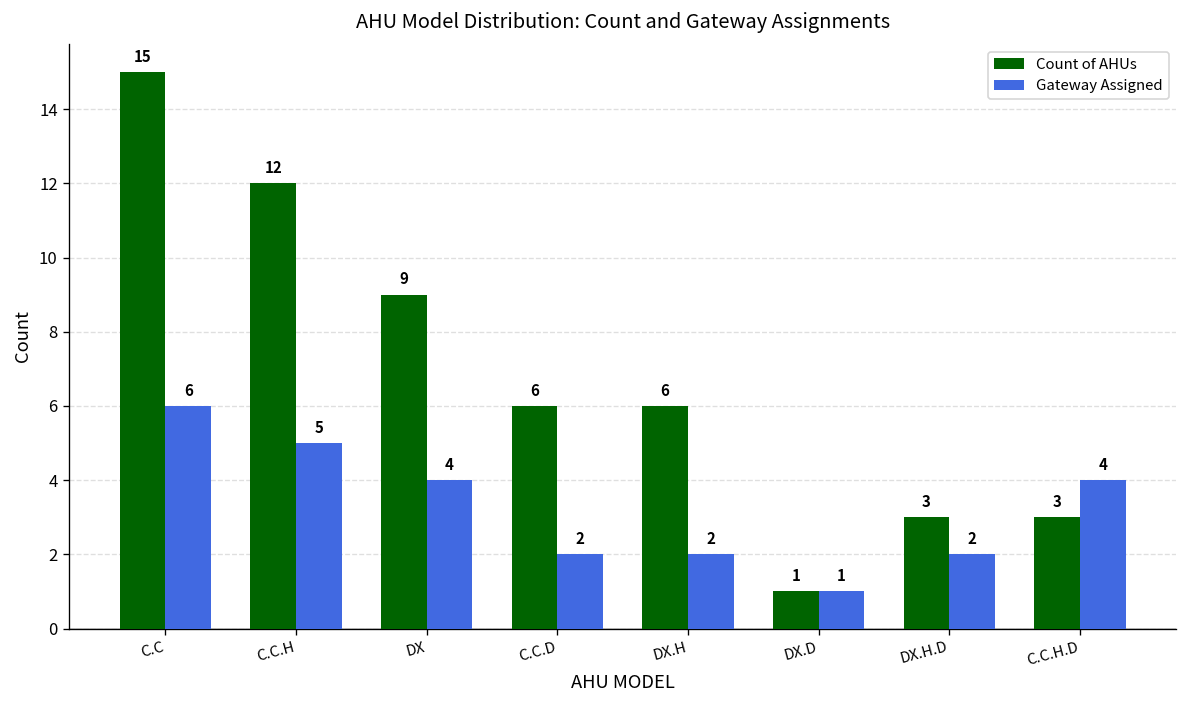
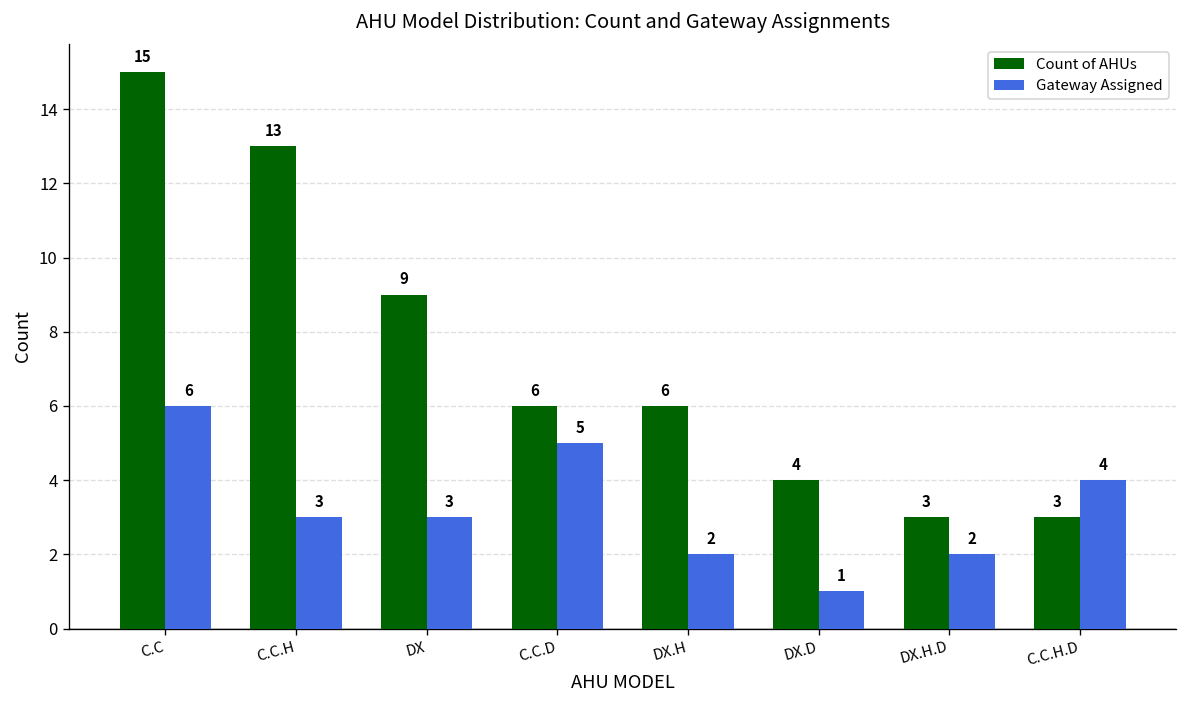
  {
    "Count of AHUs": {
      "C.C": 15,
-     "C.C.H": 12,
+     "C.C.H": 13,
      "DX": 9,
      "C.C.D": 6,
      "DX.H": 6,
-     "DX.D": 1,
+     "DX.D": 4,
      "DX.H.D": 3,
      "C.C.H.D": 3
    },
    "Gateway Assigned": {
      "C.C": 6,
-     "C.C.H": 5,
-     "DX": 4,
-     "C.C.D": 2,
+     "C.C.H": 3,
+     "DX": 3,
+     "C.C.D": 5,
      "DX.H": 2,
      "DX.D": 1,
      "DX.H.D": 2,
      "C.C.H.D": 4
    }
  }
